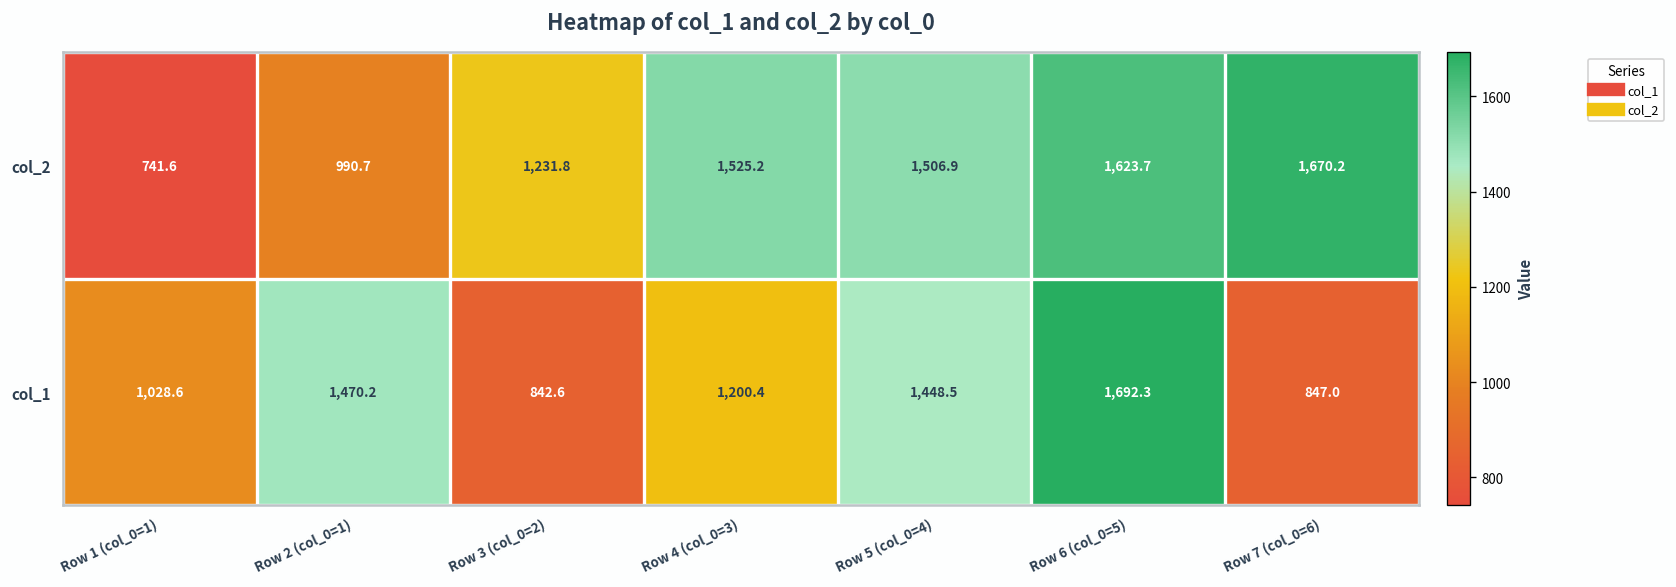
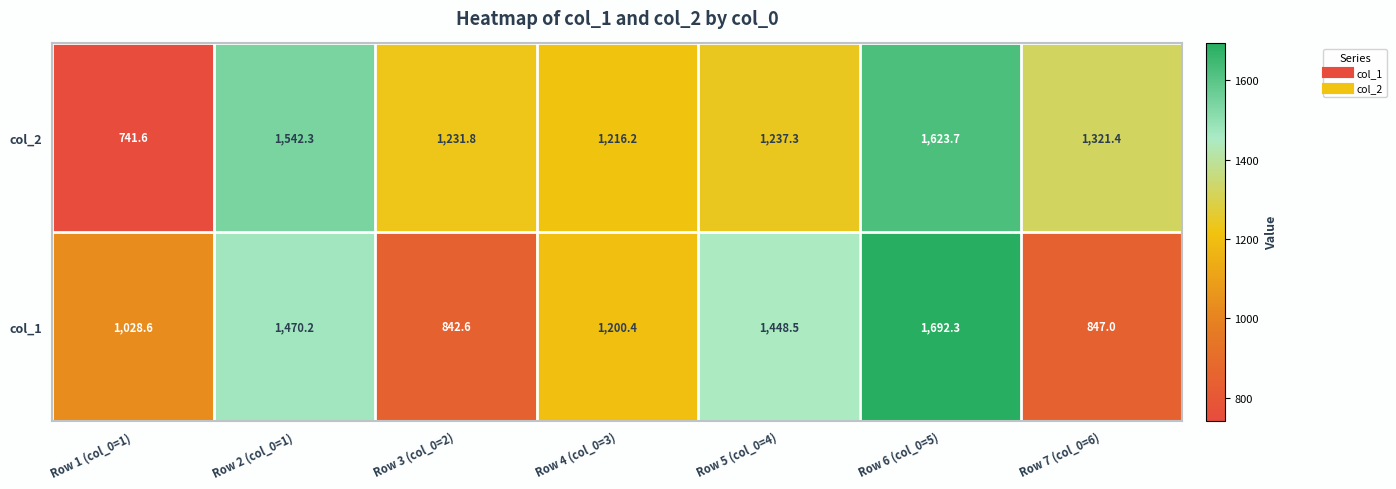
  {
    "col_2": {
      "Row 1 (col_0=1)": "741.6",
-     "Row 2 (col_0=1)": "990.7",
+     "Row 2 (col_0=1)": "1,542.3",
      "Row 3 (col_0=2)": "1,231.8",
-     "Row 4 (col_0=3)": "1,525.2",
-     "Row 5 (col_0=4)": "1,506.9",
+     "Row 4 (col_0=3)": "1,216.2",
+     "Row 5 (col_0=4)": "1,237.3",
      "Row 6 (col_0=5)": "1,623.7",
-     "Row 7 (col_0=6)": "1,670.2"
+     "Row 7 (col_0=6)": "1,321.4"
    },
    "col_1": {
      "Row 1 (col_0=1)": "1,028.6",
      "Row 2 (col_0=1)": "1,470.2",
      "Row 3 (col_0=2)": "842.6",
      "Row 4 (col_0=3)": "1,200.4",
      "Row 5 (col_0=4)": "1,448.5",
      "Row 6 (col_0=5)": "1,692.3",
      "Row 7 (col_0=6)": "847.0"
    }
  }
